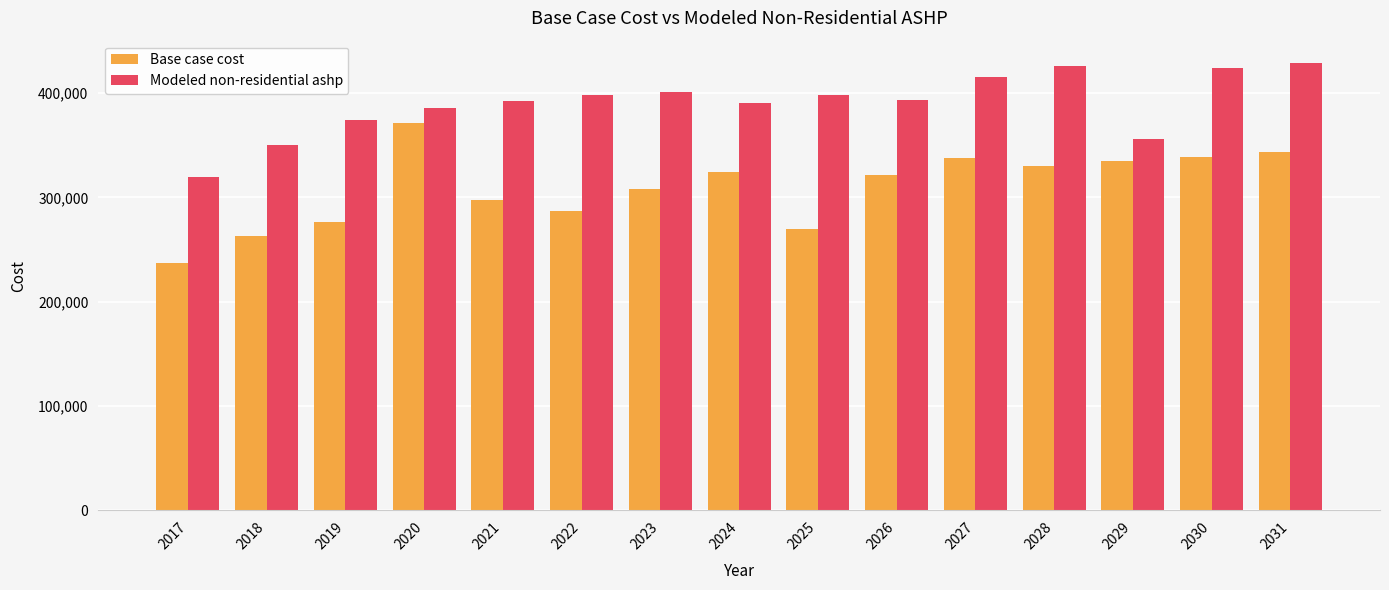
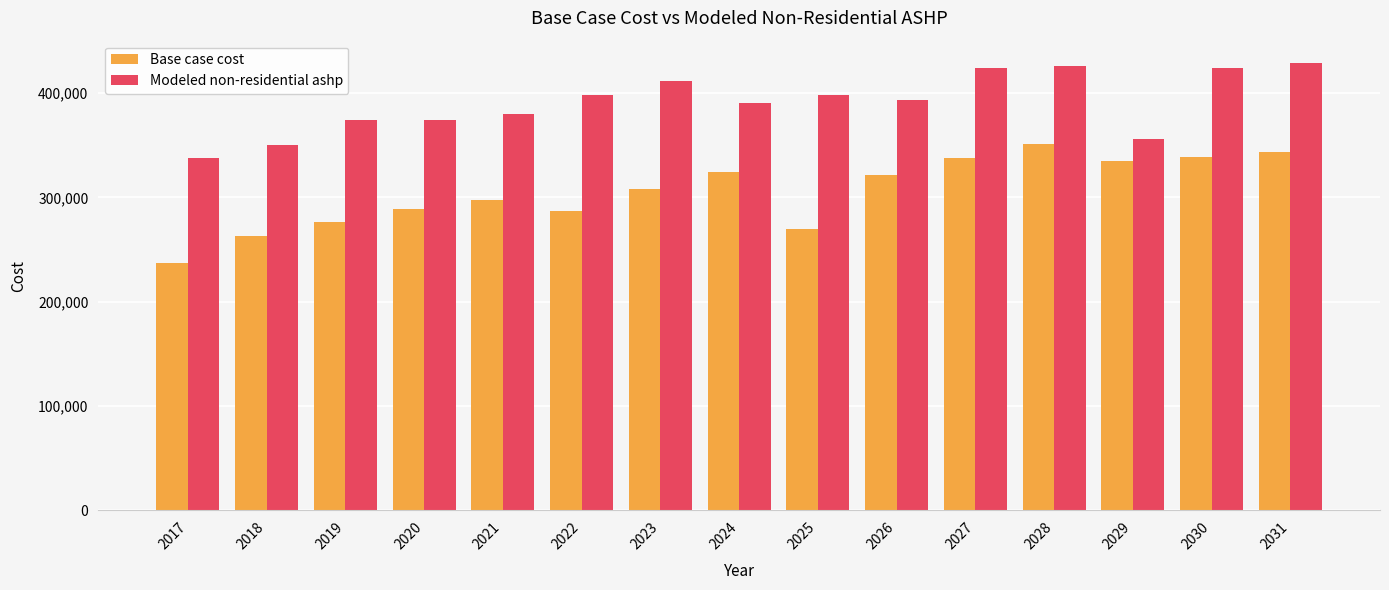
  {
    "Base case cost": {
      "2017": "237,000",
      "2018": "263,000",
      "2019": "276,000",
-     "2020": "371,000",
+     "2020": "289,000",
      "2021": "297,000",
      "2022": "287,000",
      "2023": "308,000",
      "2024": "324,000",
      "2025": "270,000",
      "2026": "322,000",
      "2027": "338,000",
-     "2028": "330,000",
+     "2028": "351,000",
      "2029": "335,000",
      "2030": "338,000",
      "2031": "344,000"
    },
    "Modeled non-residential ashp": {
-     "2017": "319,000",
+     "2017": "337,000",
      "2018": "350,000",
      "2019": "374,000",
-     "2020": "386,000",
-     "2021": "392,000",
+     "2020": "374,000",
+     "2021": "380,000",
      "2022": "398,000",
-     "2023": "401,000",
+     "2023": "412,000",
      "2024": "391,000",
      "2025": "398,000",
      "2026": "393,000",
-     "2027": "415,000",
+     "2027": "424,000",
      "2028": "426,000",
      "2029": "356,000",
      "2030": "424,000",
      "2031": "429,000"
    }
  }
